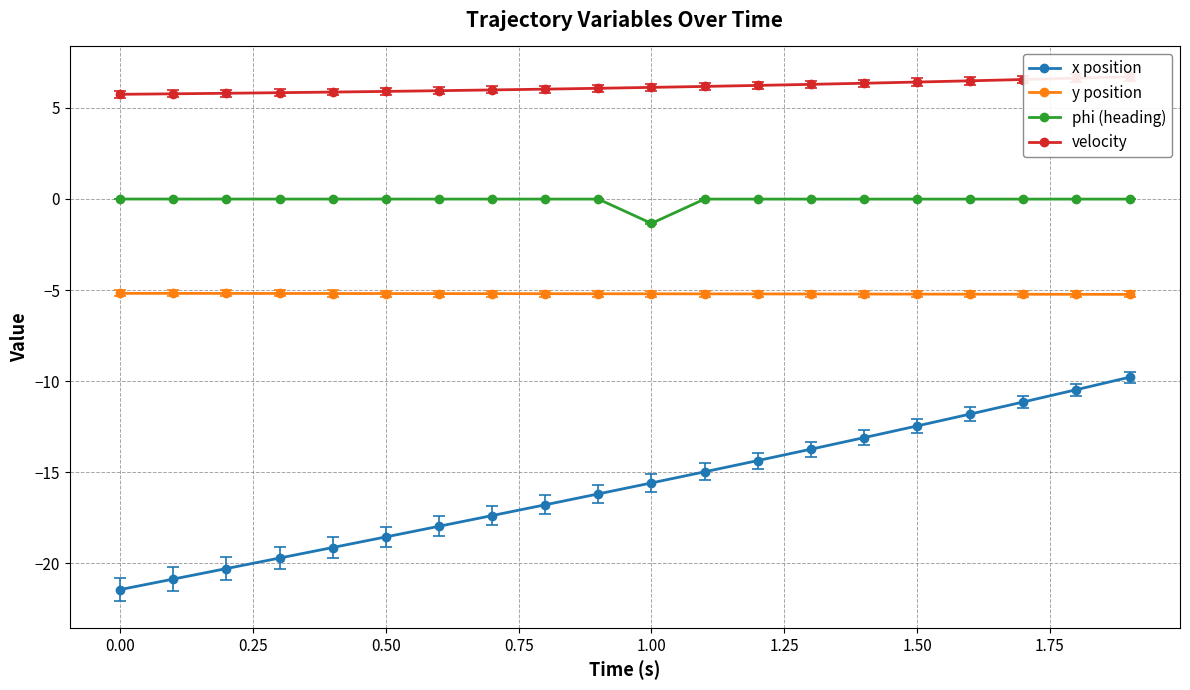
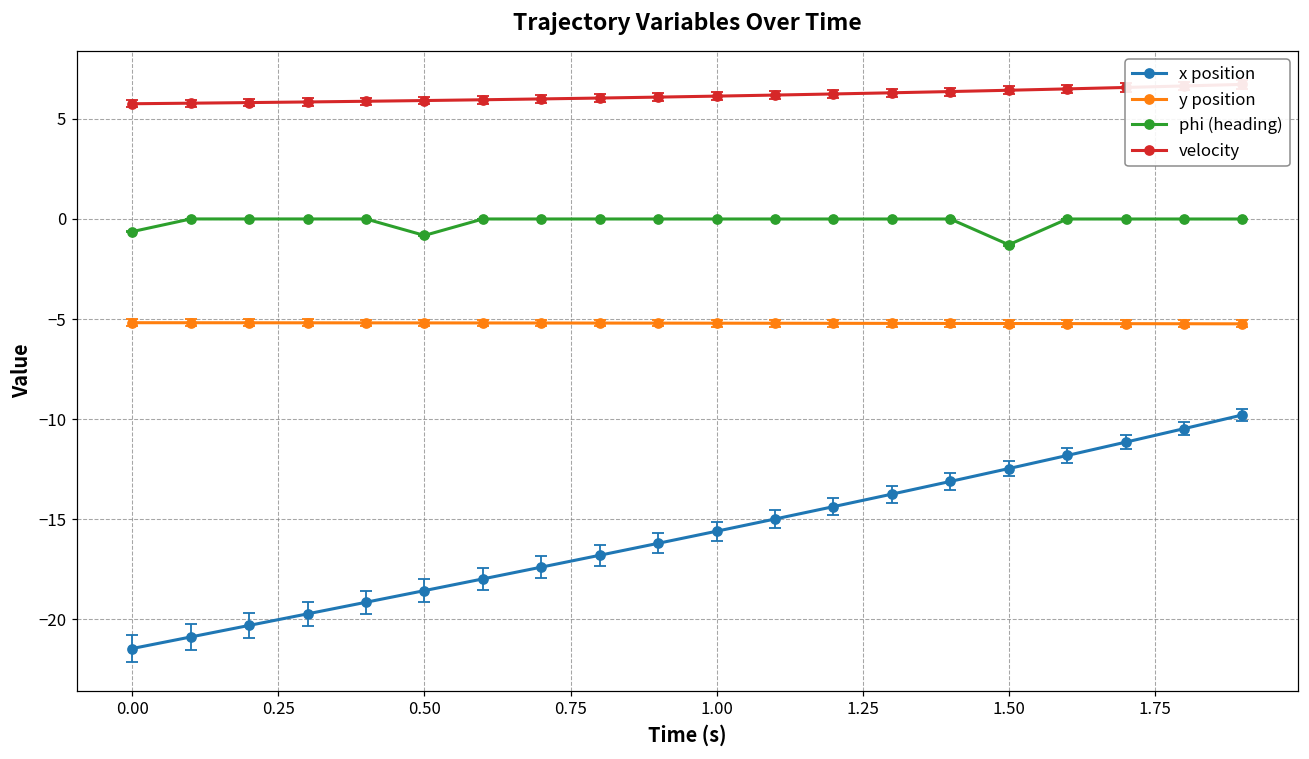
  {
    "y position": {
      "0.00": -5.2,
      "0.50": -5.2,
      "1.00": -5.2,
      "1.50": -5.2
    },
    "phi (heading)": {
-     "0.00": 0.0,
-     "0.50": 0.0,
-     "1.00": -1.3,
-     "1.50": 0.0
+     "0.00": -0.6,
+     "0.50": -0.8,
+     "1.00": 0.0,
+     "1.50": -1.3
    },
    "velocity": {
      "0.00": 5.7,
      "0.50": 5.9,
      "1.00": 6.1,
      "1.50": 6.4
    }
  }
